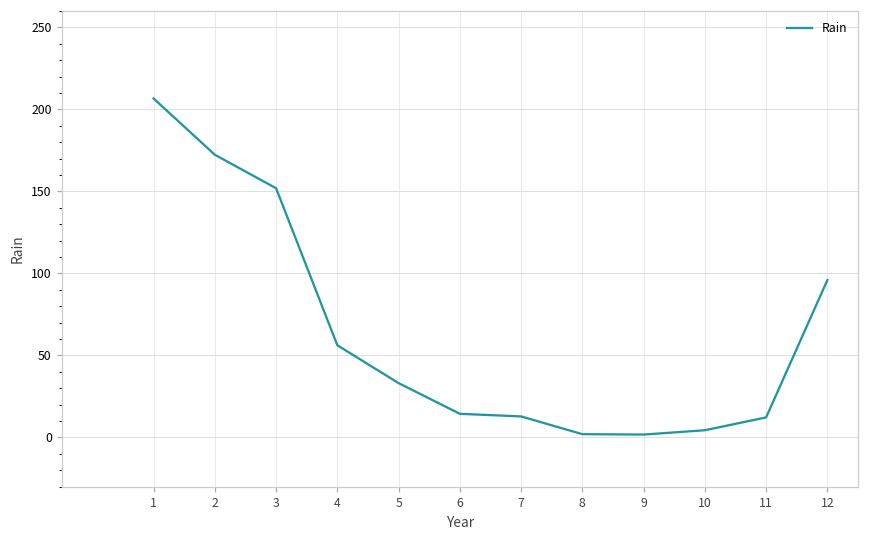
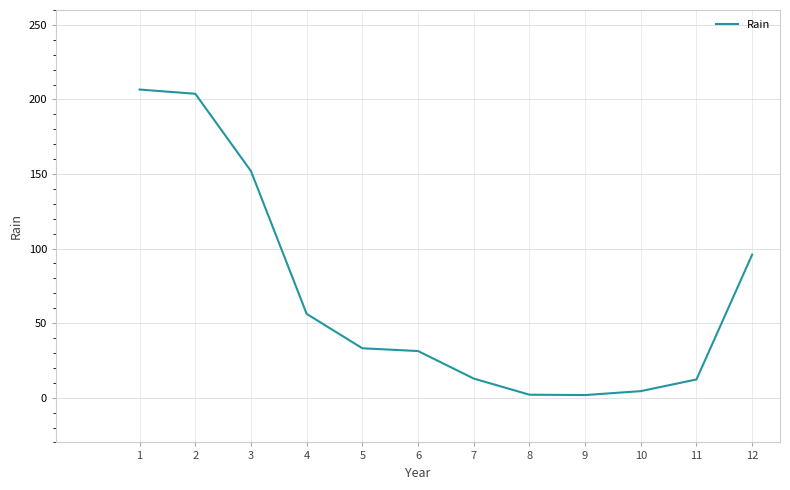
  {
    "1": 207,
-   "2": 172,
+   "2": 204,
    "3": 152,
    "4": 56,
    "5": 33,
-   "6": 14,
+   "6": 31,
    "7": 13,
    "8": 2,
    "9": 2,
    "10": 4,
    "11": 12,
    "12": 96
  }
